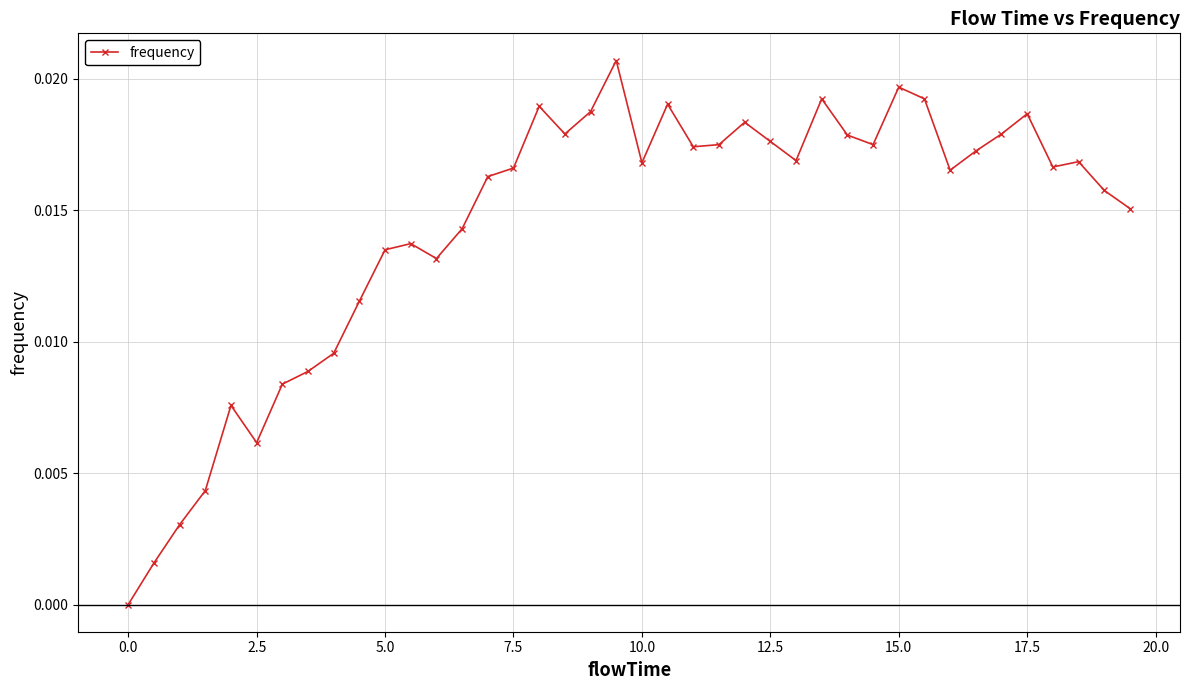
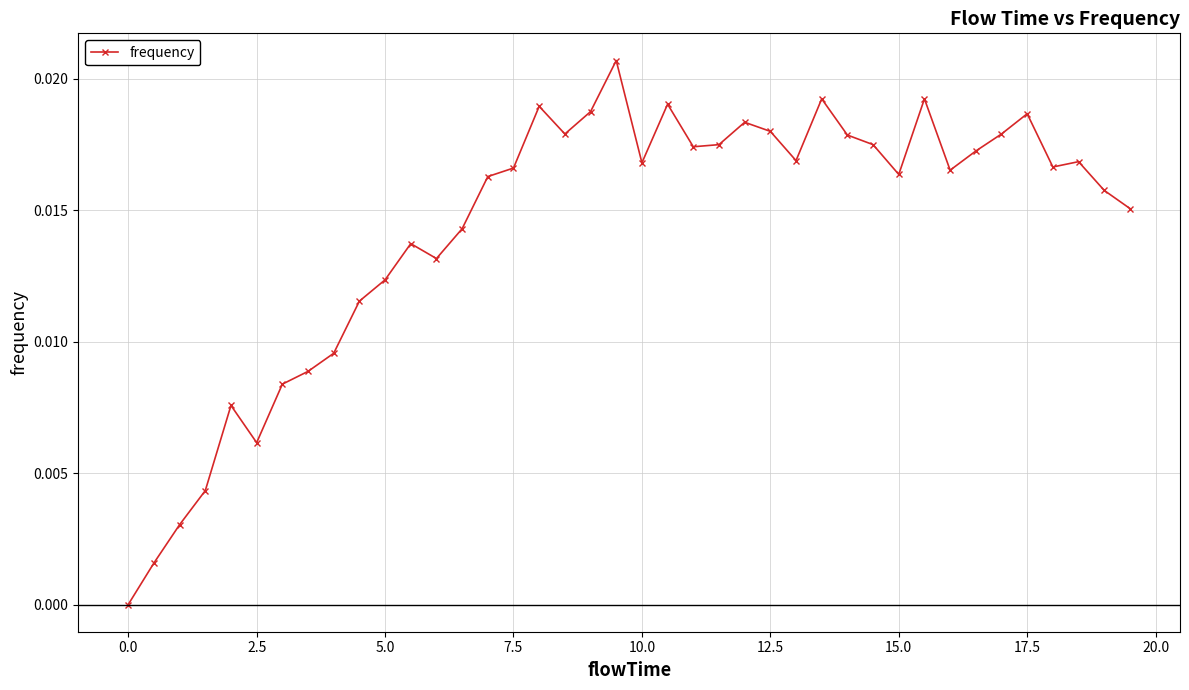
  {
    "0.0": 0.0000,
    "2.5": 0.0062,
-   "5.0": 0.0135,
+   "5.0": 0.0124,
    "7.5": 0.0166,
    "10.0": 0.0168,
-   "12.5": 0.0176,
-   "15.0": 0.0197,
+   "12.5": 0.0180,
+   "15.0": 0.0164,
    "17.5": 0.0187
  }
